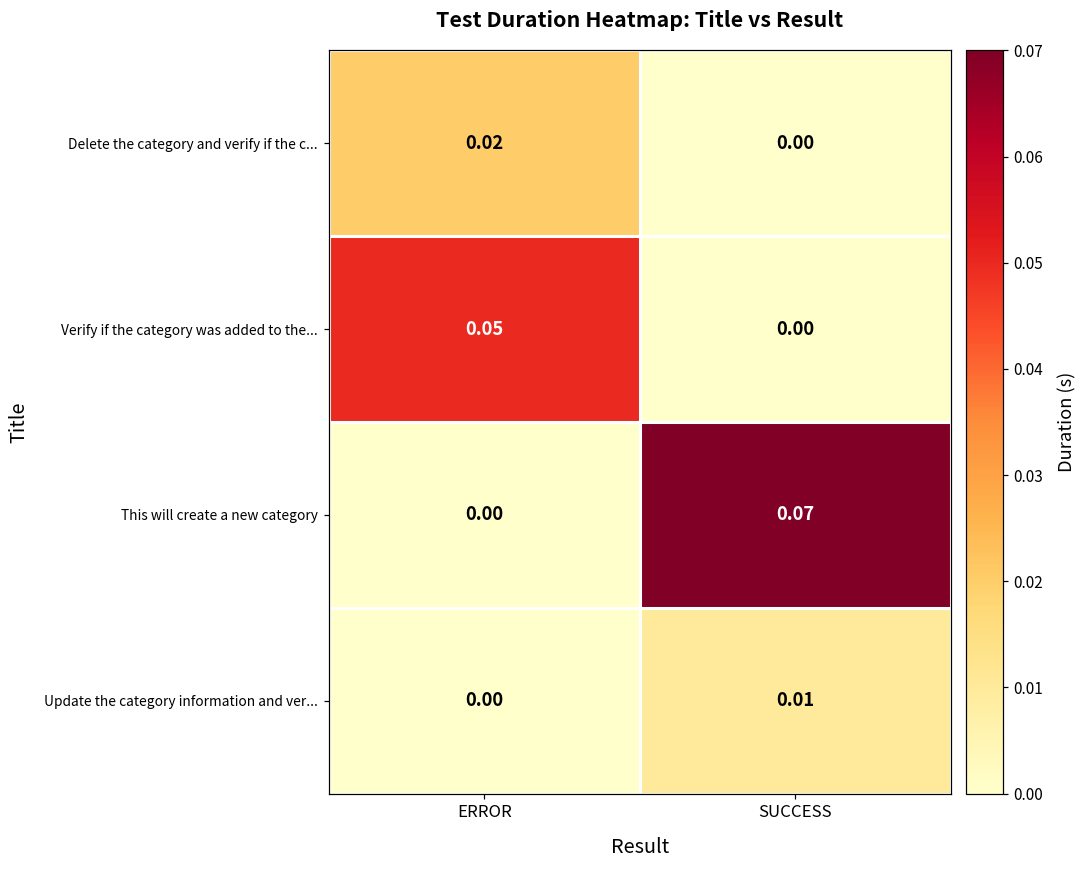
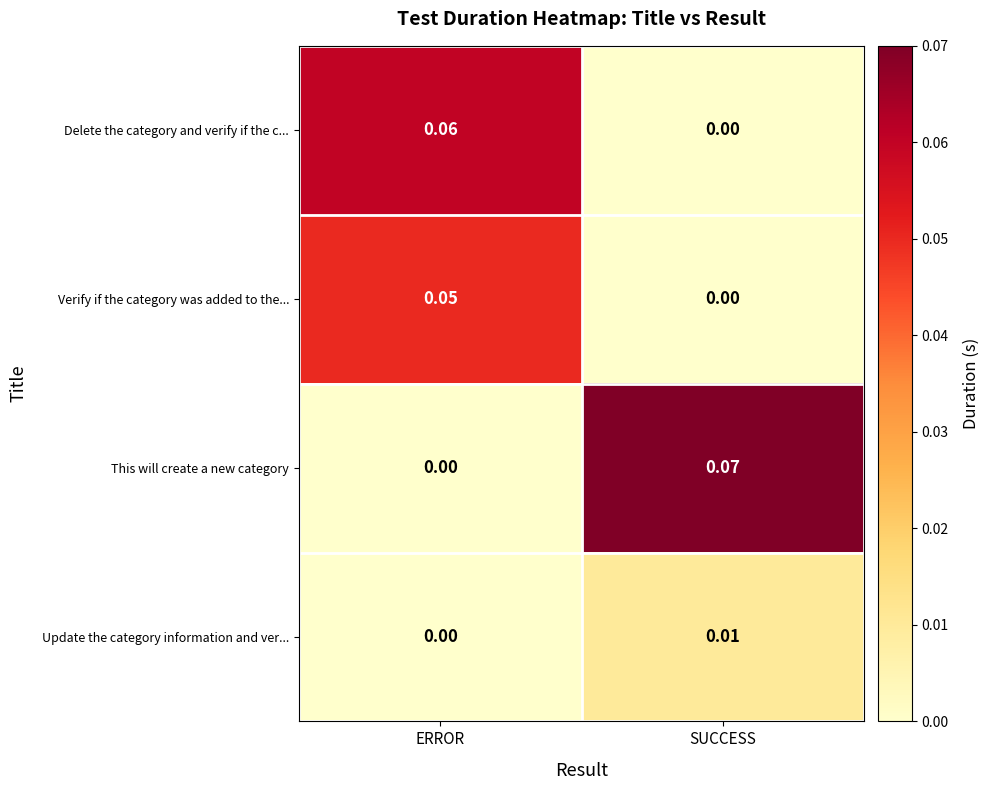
  {
    "Delete the category and verify if the c...": {
-     "ERROR": 0.02,
+     "ERROR": 0.06,
      "SUCCESS": 0.00
    },
    "Verify if the category was added to the...": {
      "ERROR": 0.05,
      "SUCCESS": 0.00
    },
    "This will create a new category": {
      "ERROR": 0.00,
      "SUCCESS": 0.07
    },
    "Update the category information and ver...": {
      "ERROR": 0.00,
      "SUCCESS": 0.01
    }
  }
